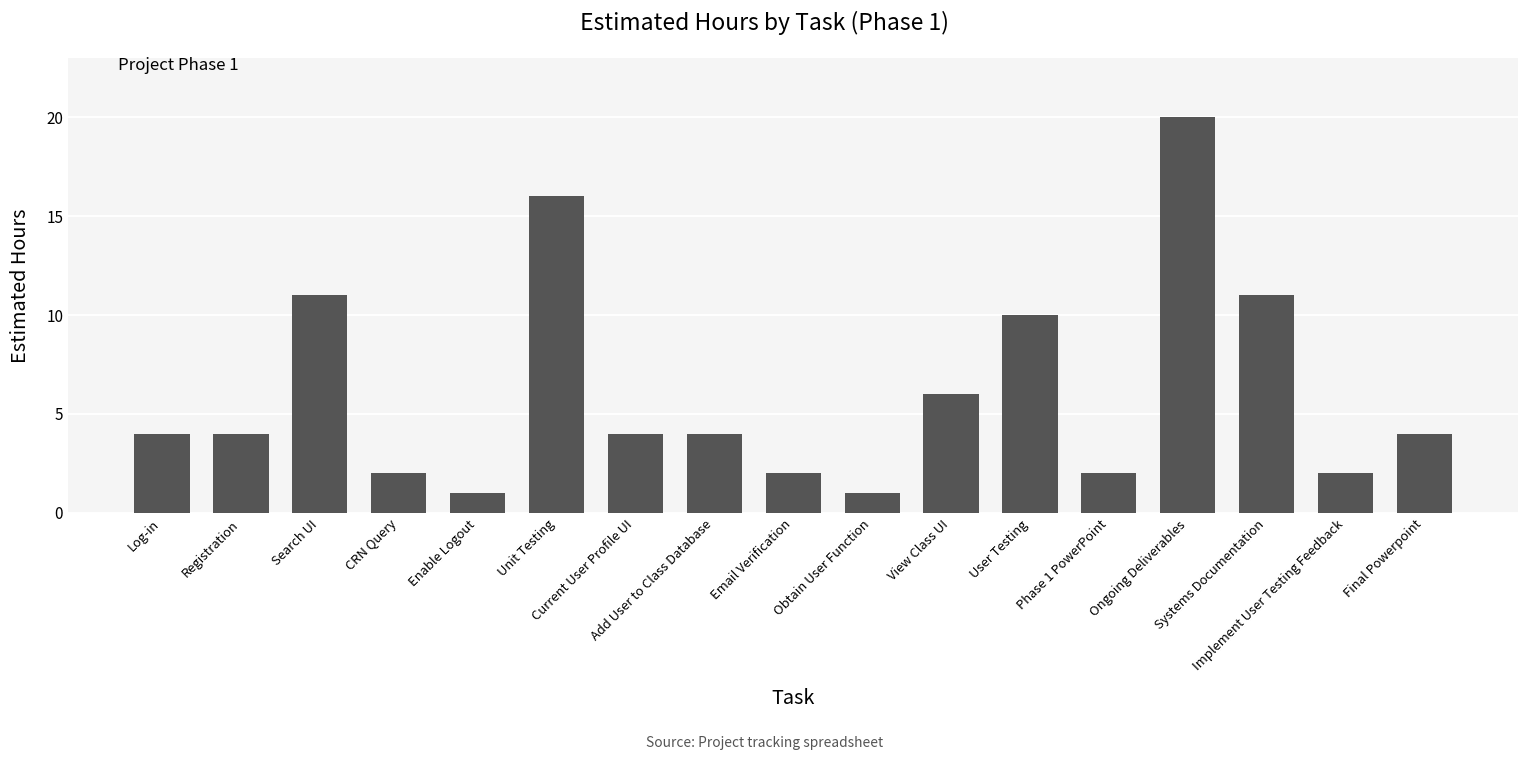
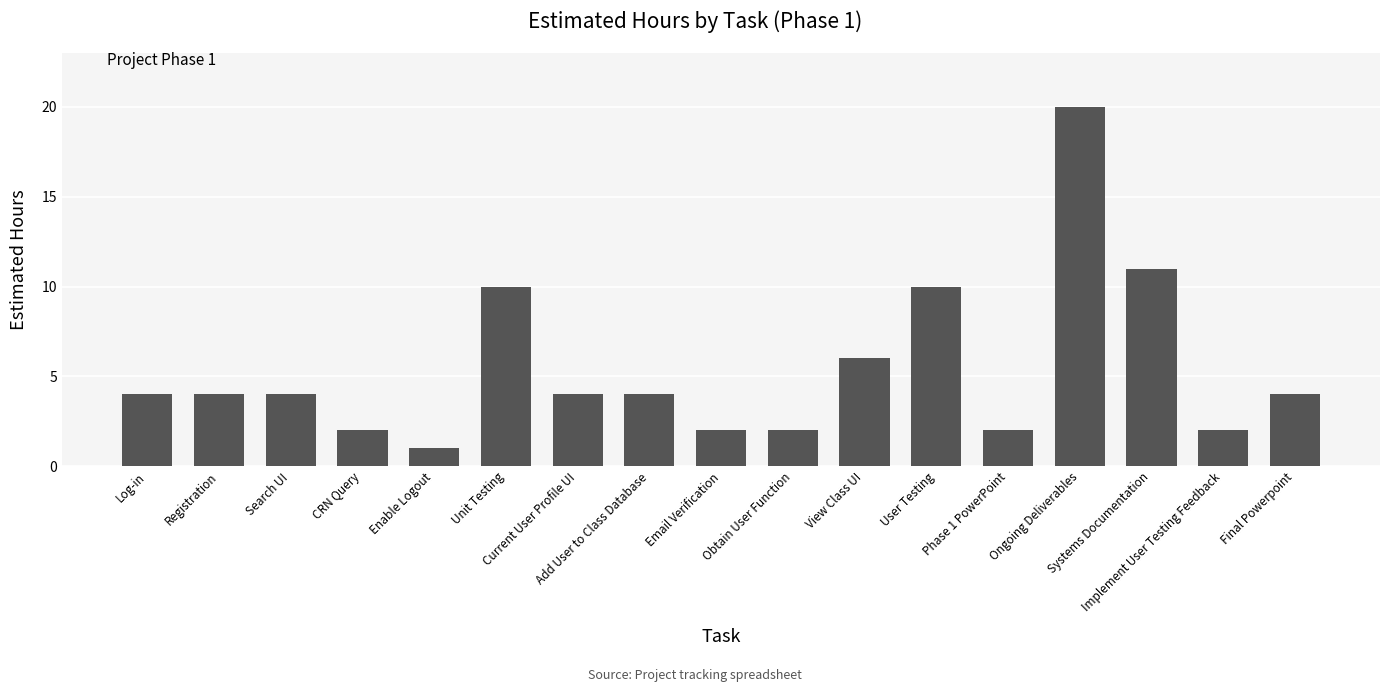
  {
    "Log-in": 4,
    "Registration": 4,
-   "Search UI": 11,
+   "Search UI": 4,
    "CRN Query": 2,
    "Enable Logout": 1,
-   "Unit Testing": 16,
+   "Unit Testing": 10,
    "Current User Profile UI": 4,
    "Add User to Class Database": 4,
    "Email Verification": 2,
-   "Obtain User Function": 1,
+   "Obtain User Function": 2,
    "View Class UI": 6,
    "User Testing": 10,
    "Phase 1 PowerPoint": 2,
    "Ongoing Deliverables": 20,
    "Systems Documentation": 11,
    "Implement User Testing Feedback": 2,
    "Final Powerpoint": 4
  }
